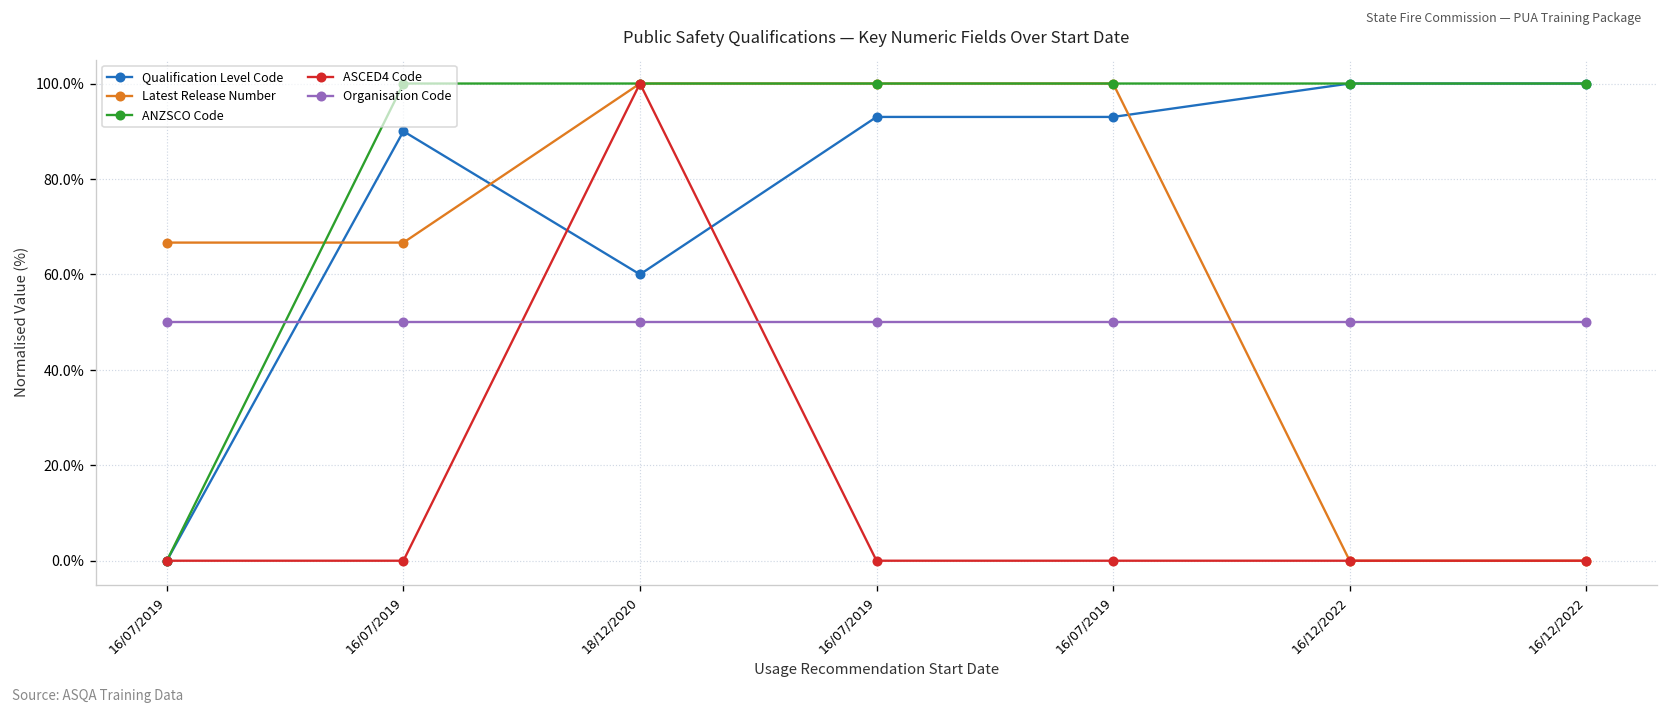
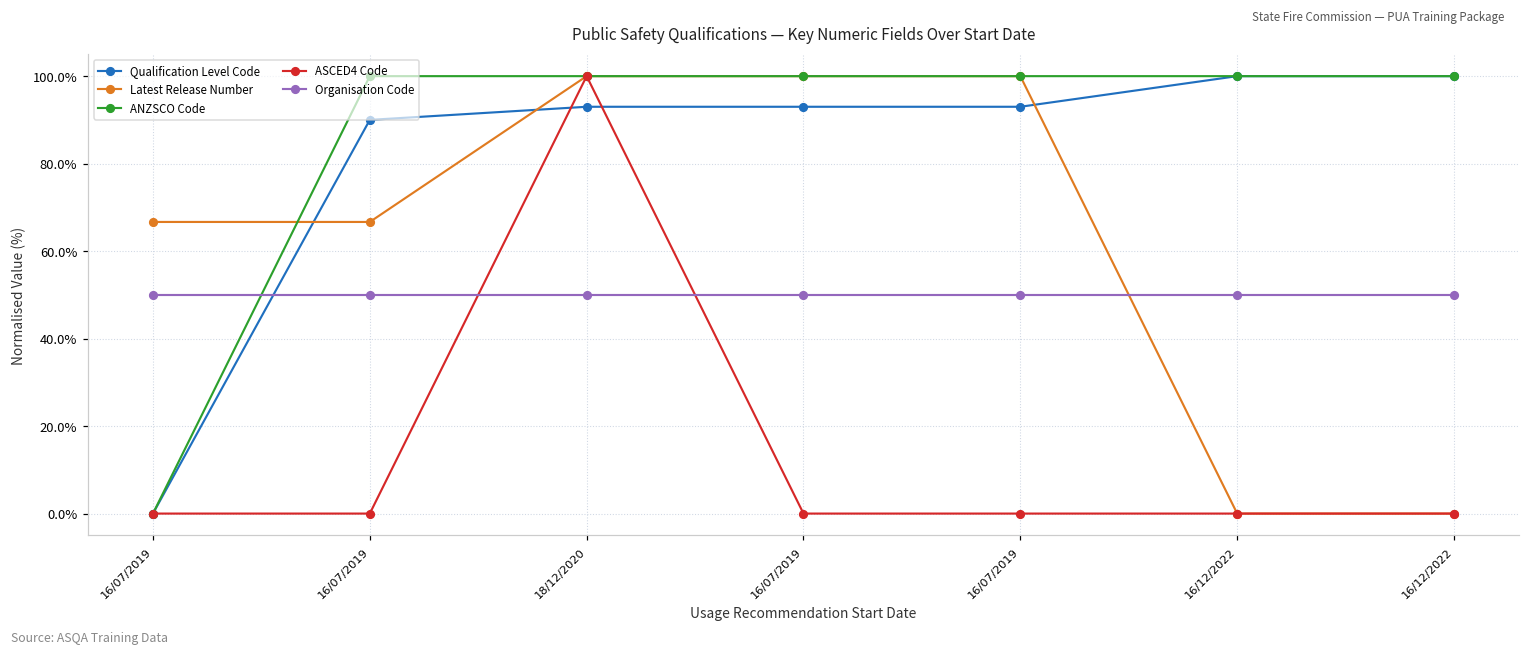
  {
    "Qualification Level Code": {
-     "18/12/2020": "60%"
+     "18/12/2020": "93%"
    },
    "Organisation Code": {
      "18/12/2020": "50%"
    }
  }
